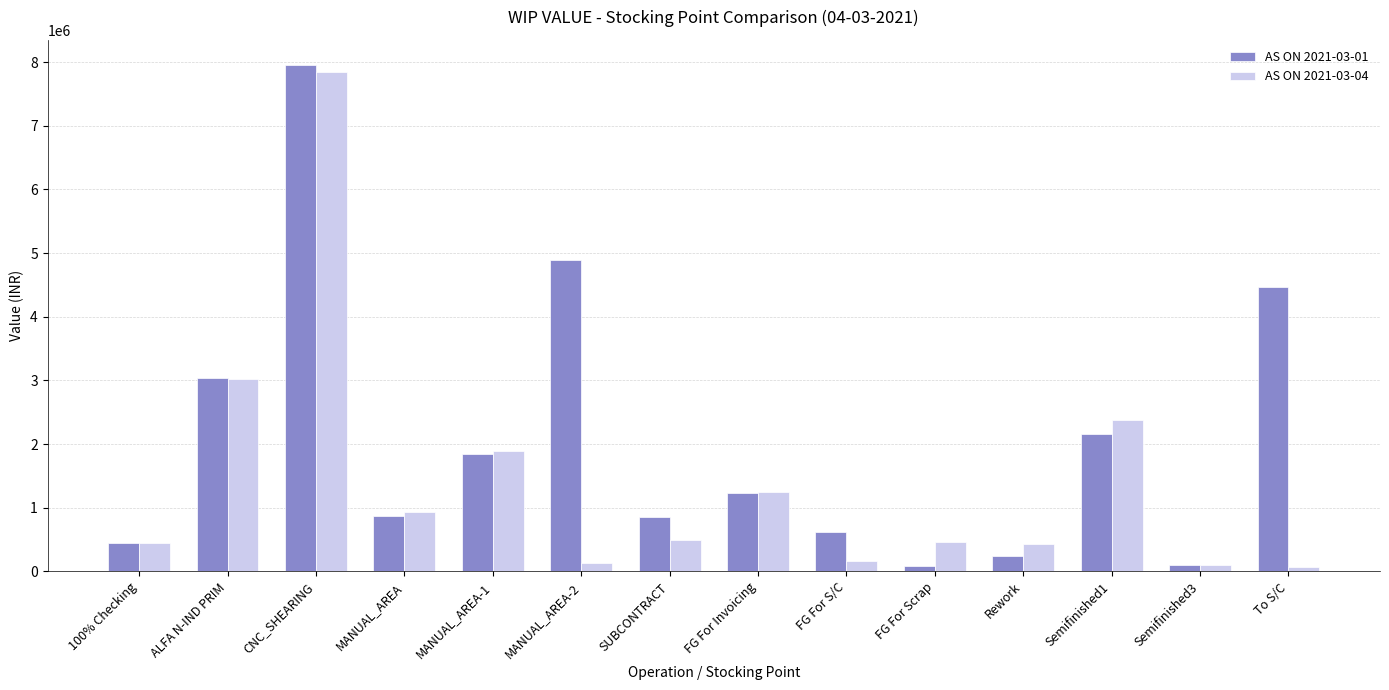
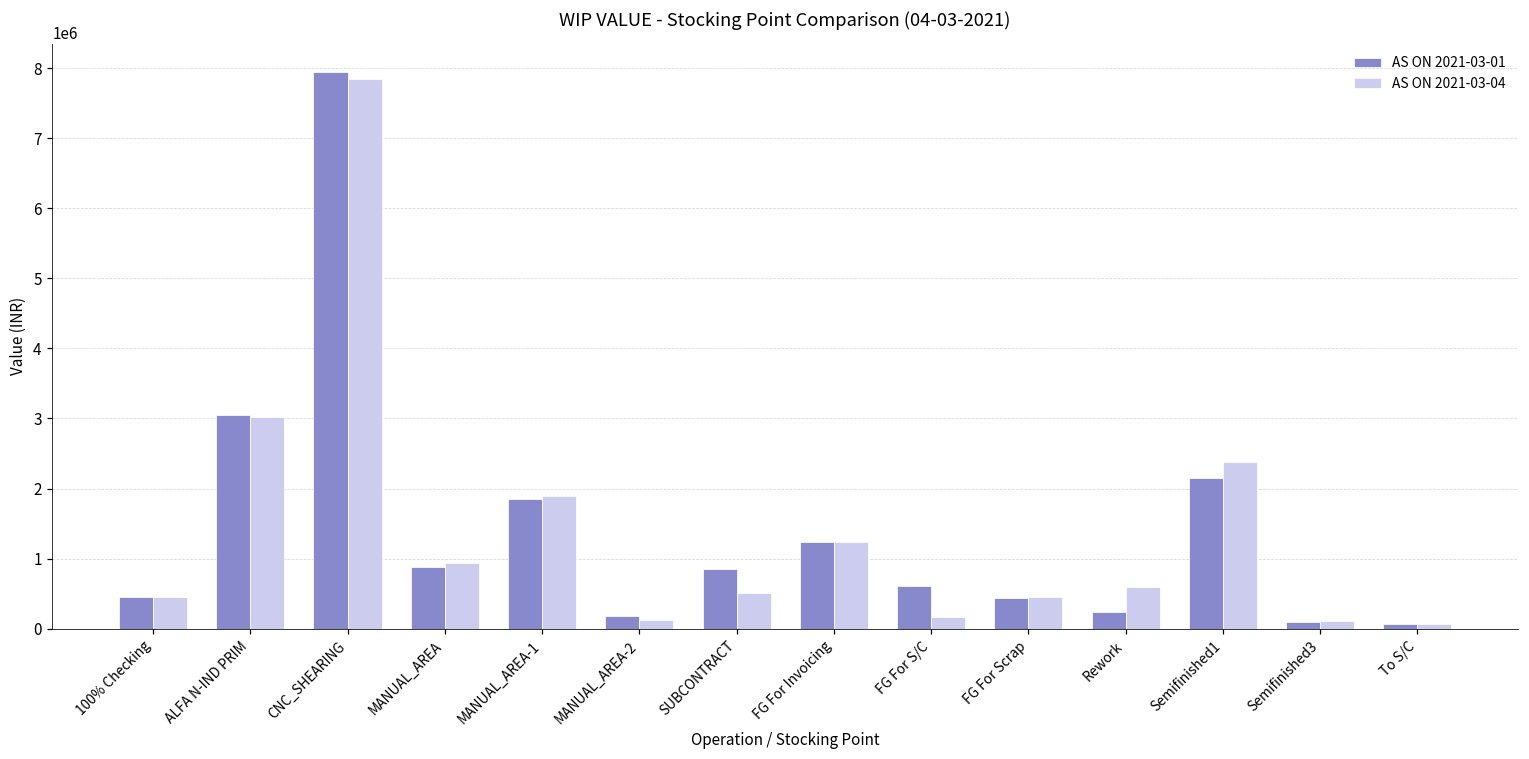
  {
    "AS ON 2021-03-01": {
      "100% Checking": 400000,
      "ALFA N-IND PRIM": 3000000,
      "CNC_SHEARING": 8000000,
      "MANUAL_AREA": 900000,
      "MANUAL_AREA-1": 1800000,
-     "MANUAL_AREA-2": 4900000,
+     "MANUAL_AREA-2": 200000,
      "SUBCONTRACT": 800000,
      "FG For Invoicing": 1200000,
      "FG For S/C": 600000,
-     "FG For Scrap": 100000,
+     "FG For Scrap": 400000,
      "Rework": 200000,
      "Semifinished1": 2200000,
      "Semifinished3": 100000,
-     "To S/C": 4500000
+     "To S/C": 100000
    },
    "AS ON 2021-03-04": {
      "100% Checking": 400000,
      "ALFA N-IND PRIM": 3000000,
      "CNC_SHEARING": 7900000,
      "MANUAL_AREA": 900000,
      "MANUAL_AREA-1": 1900000,
      "MANUAL_AREA-2": 100000,
      "SUBCONTRACT": 500000,
      "FG For Invoicing": 1200000,
      "FG For S/C": 200000,
      "FG For Scrap": 500000,
-     "Rework": 400000,
+     "Rework": 600000,
      "Semifinished1": 2400000,
      "Semifinished3": 100000,
      "To S/C": 100000
    }
  }
